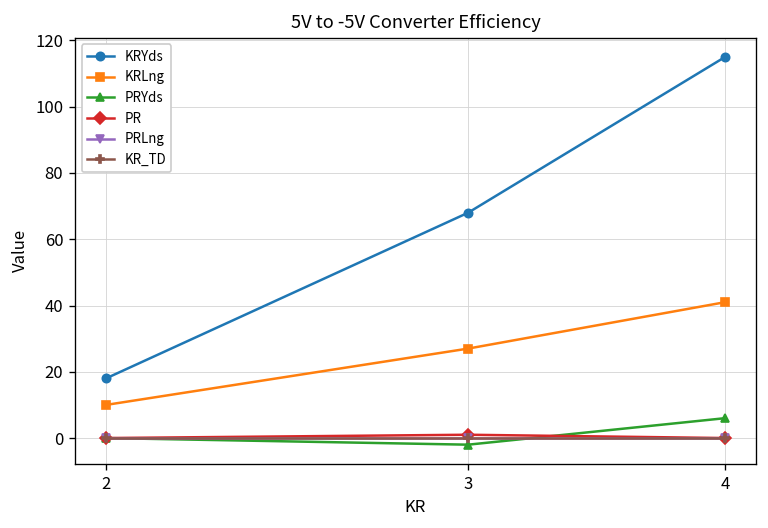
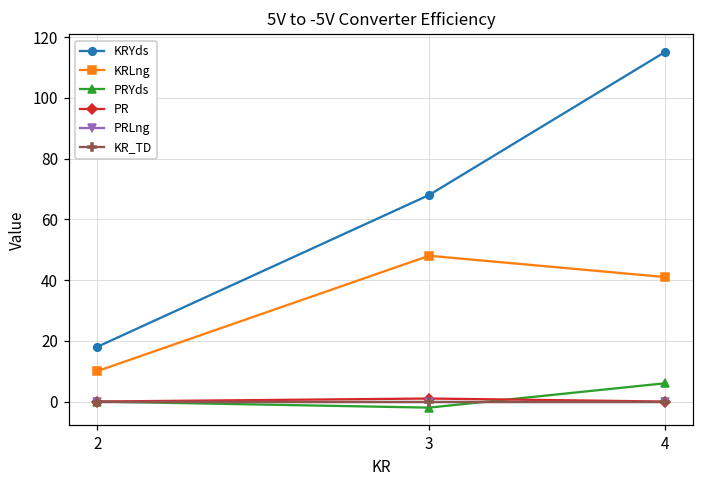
  {
    "KRYds": {
      "2": 18,
      "3": 68,
      "4": 115
    },
    "KRLng": {
      "2": 10,
-     "3": 27,
+     "3": 48,
      "4": 41
    },
    "PRYds": {
      "3": -2,
      "4": 6
    },
    "PR": {
      "3": 1
    },
    "KR_TD": {
      "3": 0
    }
  }
